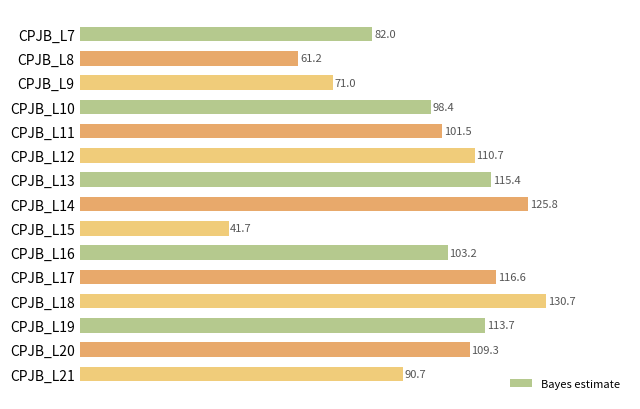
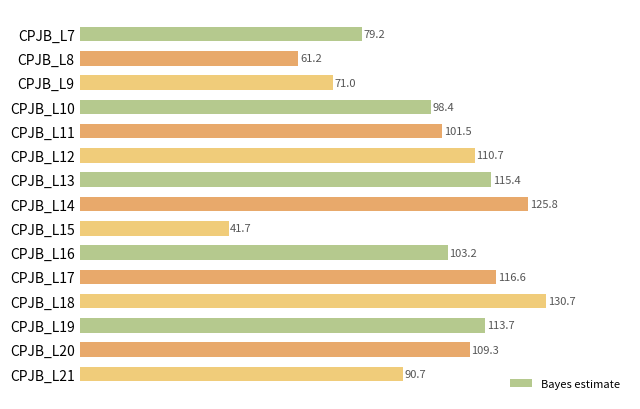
  {
-   "CPJB_L7": 82.0,
+   "CPJB_L7": 79.2,
    "CPJB_L8": 61.2,
    "CPJB_L9": 71.0,
    "CPJB_L10": 98.4,
    "CPJB_L11": 101.5,
    "CPJB_L12": 110.7,
    "CPJB_L13": 115.4,
    "CPJB_L14": 125.8,
    "CPJB_L15": 41.7,
    "CPJB_L16": 103.2,
    "CPJB_L17": 116.6,
    "CPJB_L18": 130.7,
    "CPJB_L19": 113.7,
    "CPJB_L20": 109.3,
    "CPJB_L21": 90.7
  }
